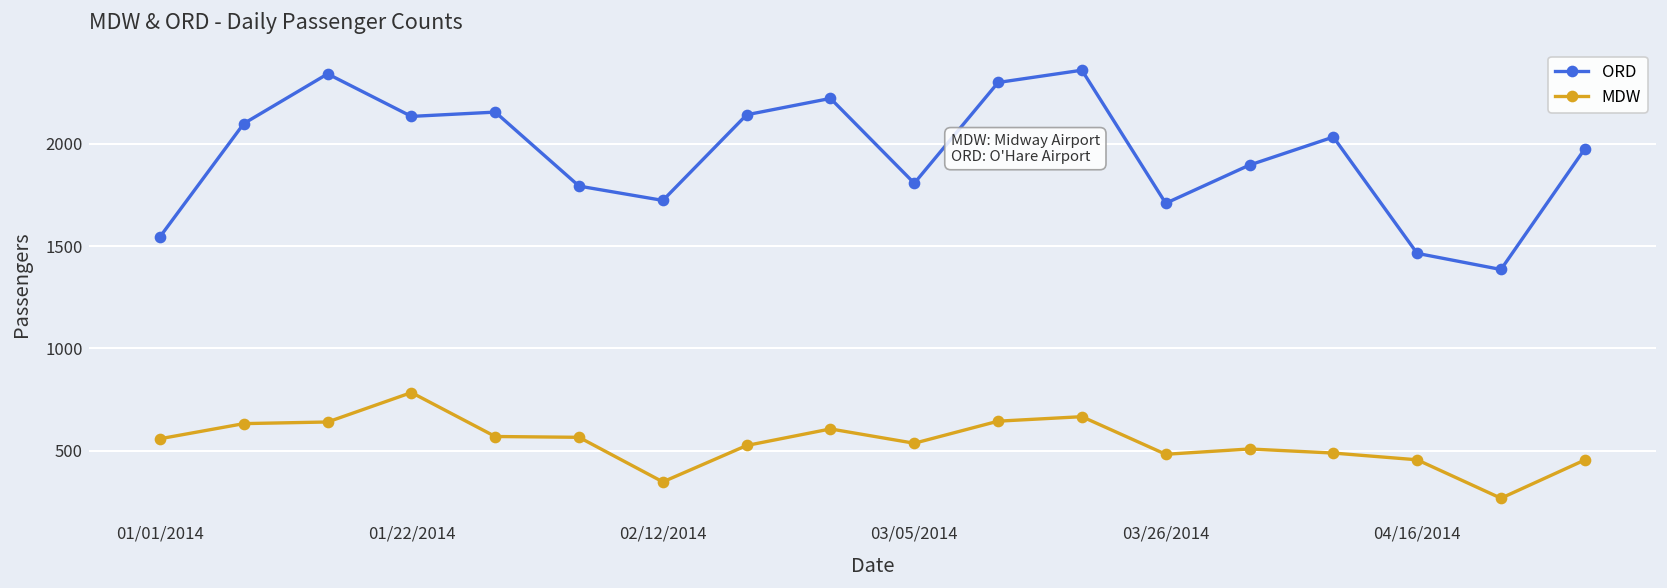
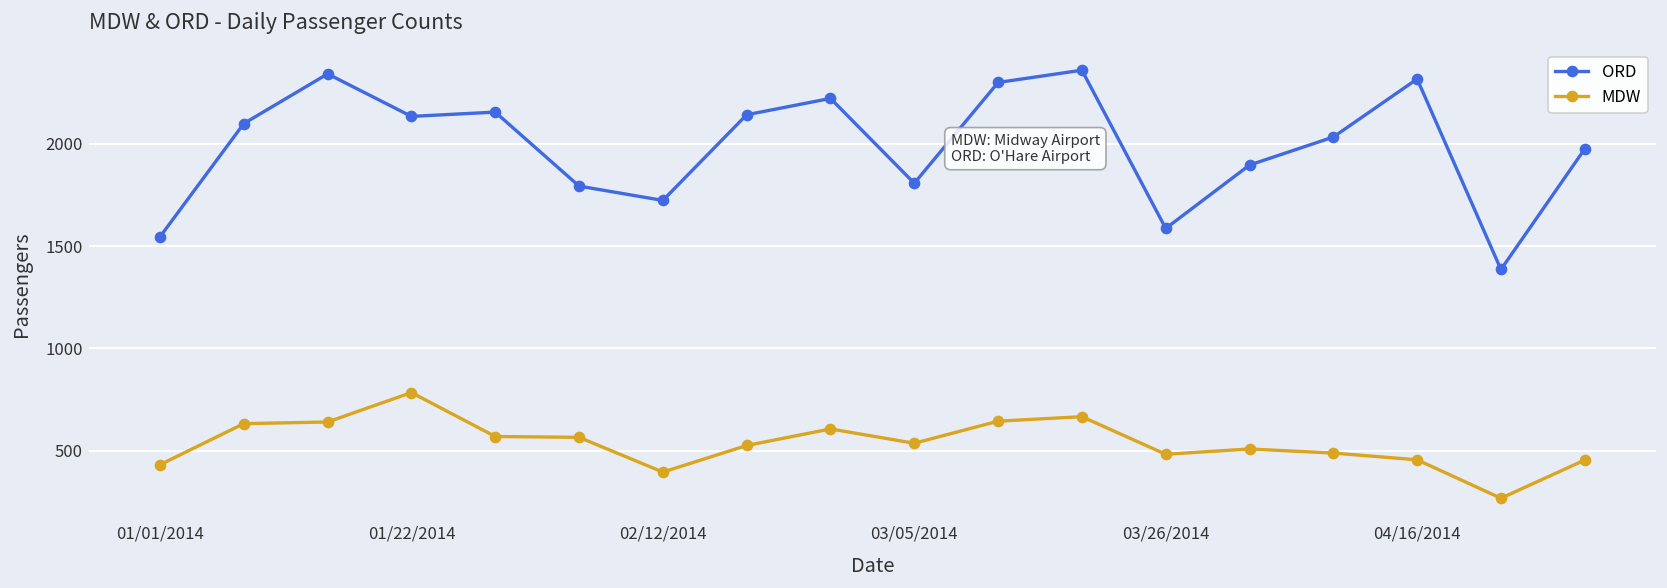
  {
    "ORD": {
      "01/01/2014": 1550,
      "01/22/2014": 2140,
      "02/12/2014": 1720,
      "03/05/2014": 1810,
-     "03/26/2014": 1710,
-     "04/16/2014": 1470
+     "03/26/2014": 1590,
+     "04/16/2014": 2320
    },
    "MDW": {
-     "01/01/2014": 560,
+     "01/01/2014": 430,
      "01/22/2014": 780,
-     "02/12/2014": 350,
+     "02/12/2014": 400,
      "03/05/2014": 540,
      "03/26/2014": 480,
      "04/16/2014": 460
    }
  }
